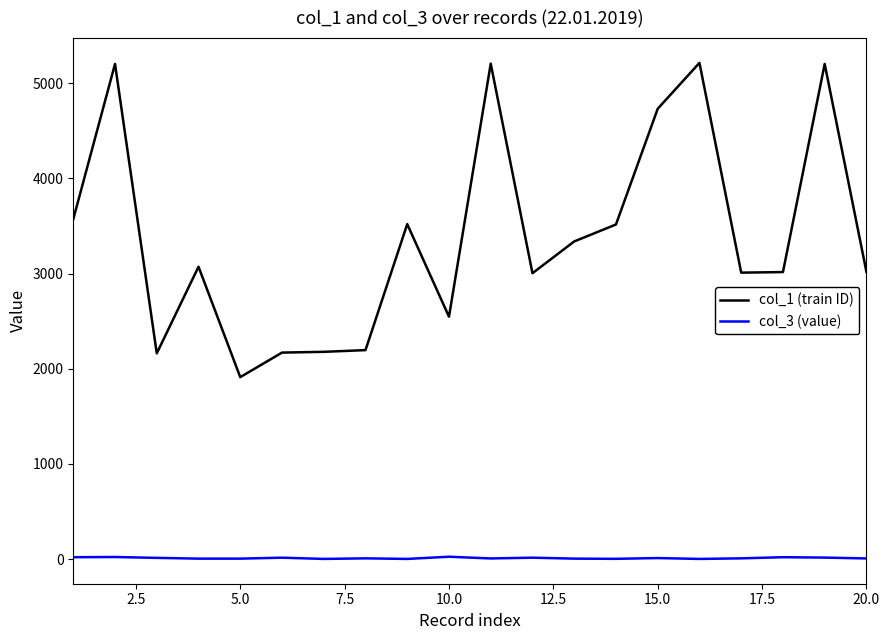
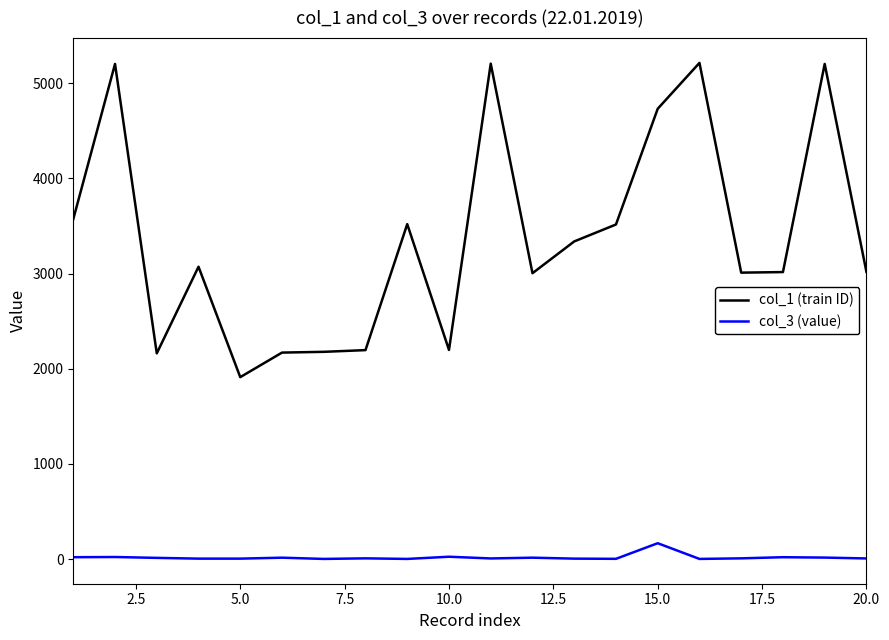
  {
    "col_1 (train ID)": {
      "5.0": 1900,
-     "10.0": 2500,
+     "10.0": 2200,
      "15.0": 4700,
      "20.0": 3000
    },
    "col_3 (value)": {
      "5.0": 0,
      "10.0": 0,
-     "15.0": 0,
+     "15.0": 200,
      "20.0": 0
    }
  }
